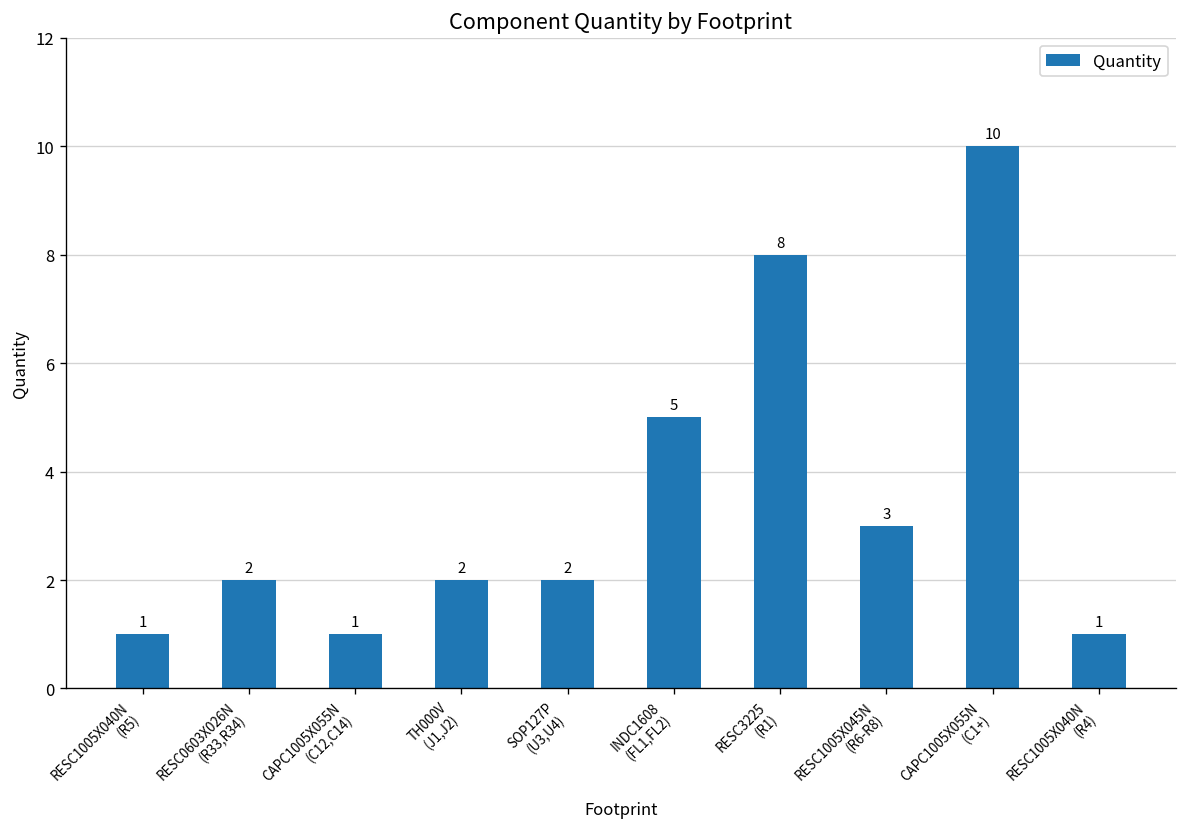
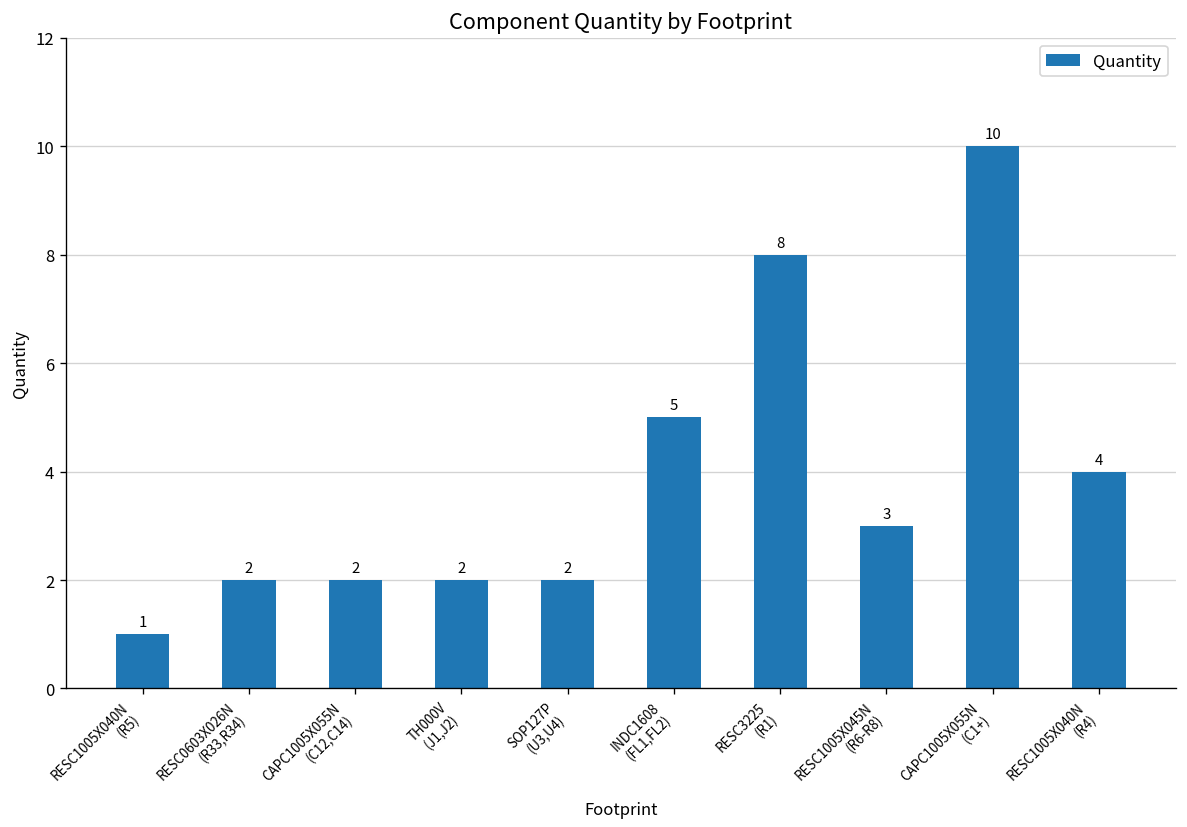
  {
    "RESC1005X040N (R5)": 1,
    "RESC0603X026N (R33,R34)": 2,
-   "CAPC1005X055N (C12,C14)": 1,
+   "CAPC1005X055N (C12,C14)": 2,
    "TH000V (J1,J2)": 2,
    "SOP127P (U3,U4)": 2,
    "INDC1608 (FL1,FL2)": 5,
    "RESC3225 (R1)": 8,
    "RESC1005X045N (R6-R8)": 3,
    "CAPC1005X055N (C1+)": 10,
-   "RESC1005X040N (R4)": 1
+   "RESC1005X040N (R4)": 4
  }
